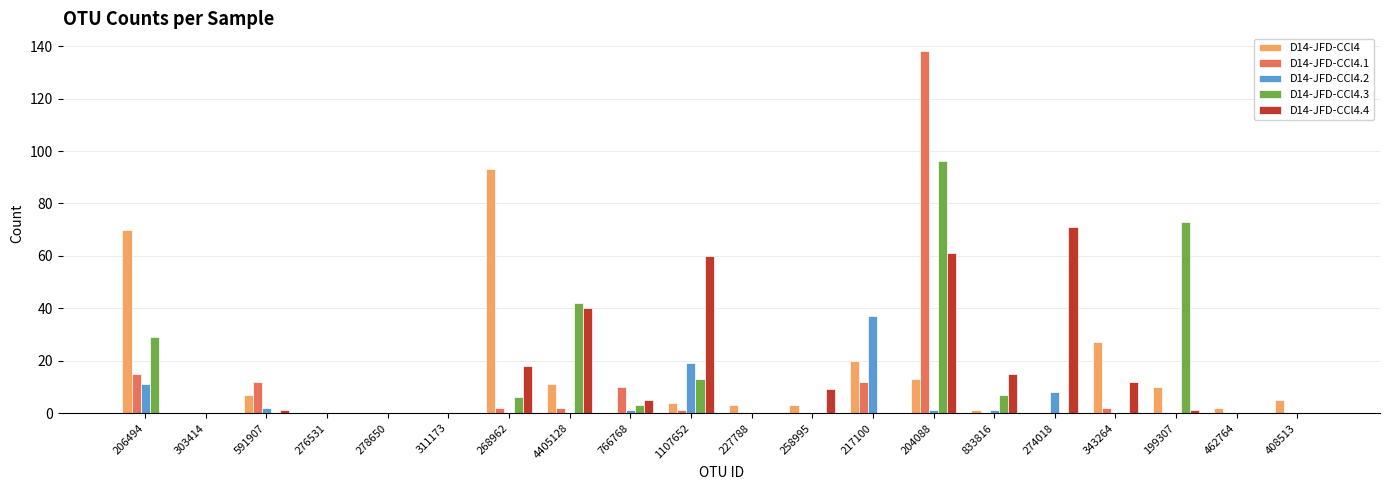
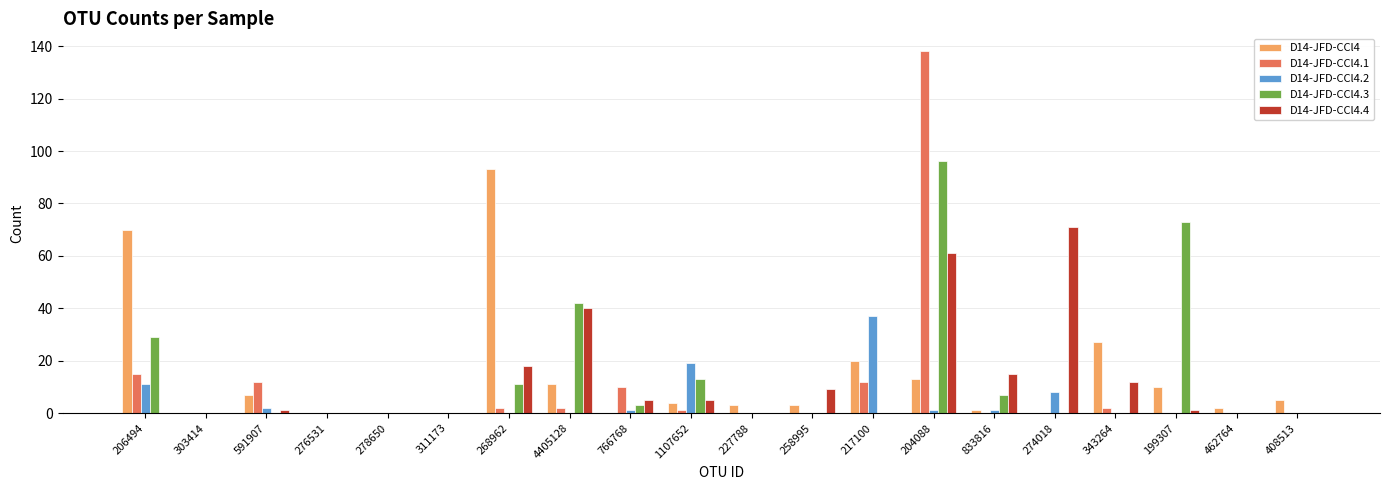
  {
    "D14-JFD-CCl4.2": {
      "206494": 11,
      "303414": 0,
      "591907": 2,
      "276531": 0,
      "278650": 0,
      "311173": 0,
      "268962": 0,
      "4405128": 0,
      "766768": 1,
      "1107652": 19,
      "227788": 0,
      "258995": 0,
      "217100": 37,
      "204088": 1,
      "833816": 1,
      "274018": 8,
      "343264": 0,
      "199307": 0,
      "462764": 0,
      "408513": 0
    },
    "D14-JFD-CCl4.3": {
      "206494": 29,
      "303414": 0,
      "591907": 0,
      "276531": 0,
      "278650": 0,
      "311173": 0,
-     "268962": 6,
+     "268962": 11,
      "4405128": 42,
      "766768": 3,
      "1107652": 13,
      "227788": 0,
      "258995": 0,
      "217100": 0,
      "204088": 96,
      "833816": 7,
      "274018": 0,
      "343264": 0,
      "199307": 73,
      "462764": 0,
      "408513": 0
    },
    "D14-JFD-CCl4.4": {
      "206494": 0,
      "303414": 0,
      "591907": 1,
      "276531": 0,
      "278650": 0,
      "311173": 0,
      "268962": 18,
      "4405128": 40,
      "766768": 5,
-     "1107652": 60,
+     "1107652": 5,
      "227788": 0,
      "258995": 9,
      "217100": 0,
      "204088": 61,
      "833816": 15,
      "274018": 71,
      "343264": 12,
      "199307": 1,
      "462764": 0,
      "408513": 0
    }
  }
